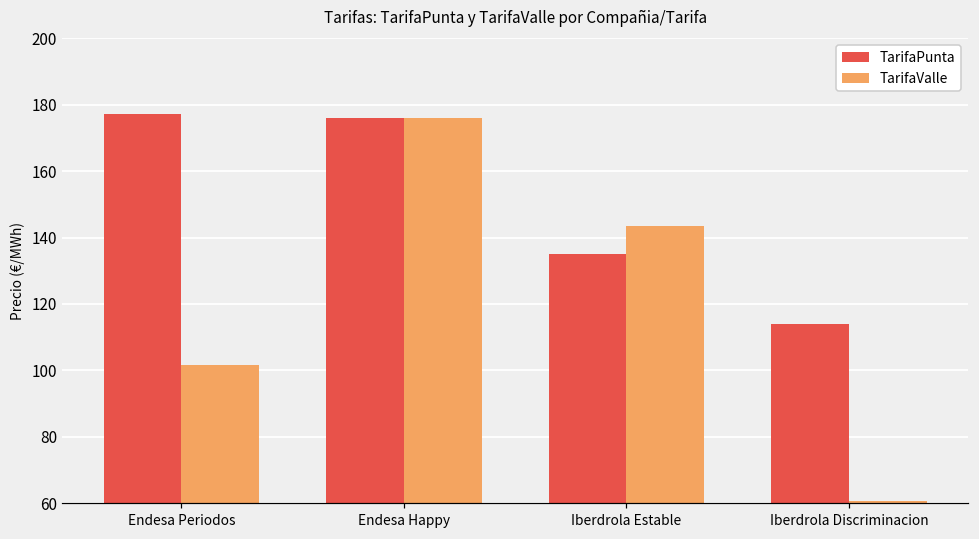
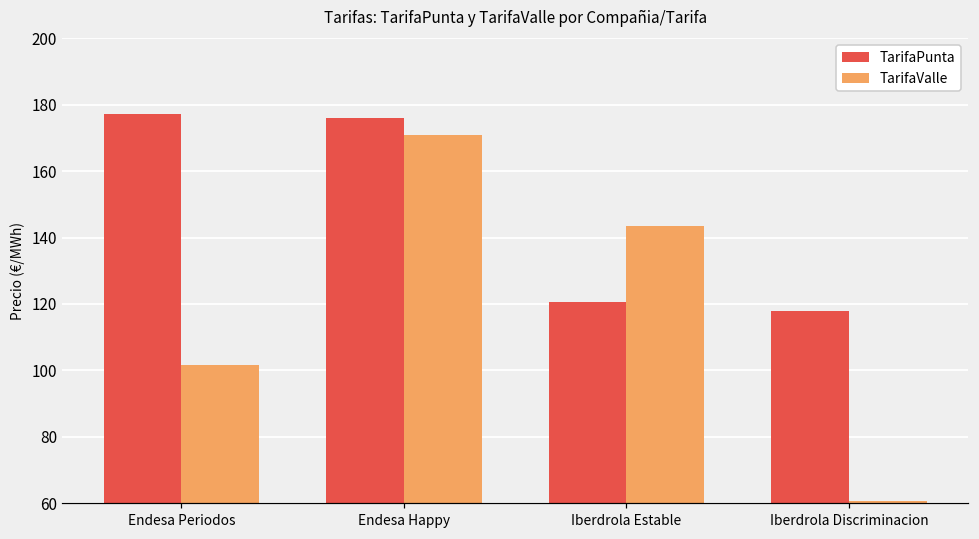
  {
    "TarifaPunta": {
      "Endesa Periodos": 177,
      "Endesa Happy": 176,
-     "Iberdrola Estable": 135,
-     "Iberdrola Discriminacion": 114
+     "Iberdrola Estable": 121,
+     "Iberdrola Discriminacion": 118
    },
    "TarifaValle": {
      "Endesa Periodos": 102,
-     "Endesa Happy": 176,
+     "Endesa Happy": 171,
      "Iberdrola Estable": 144,
      "Iberdrola Discriminacion": 61
    }
  }
